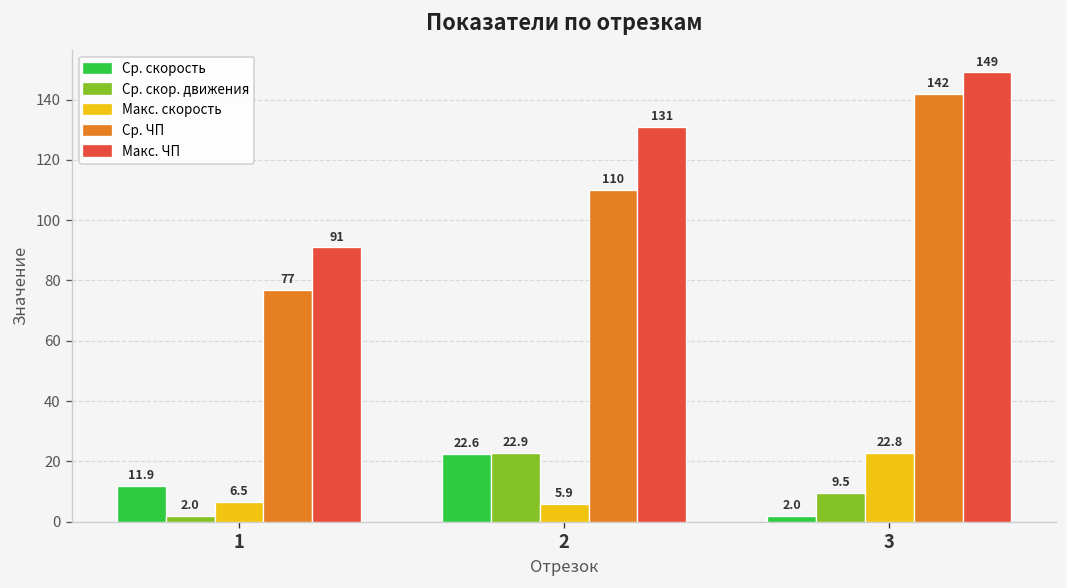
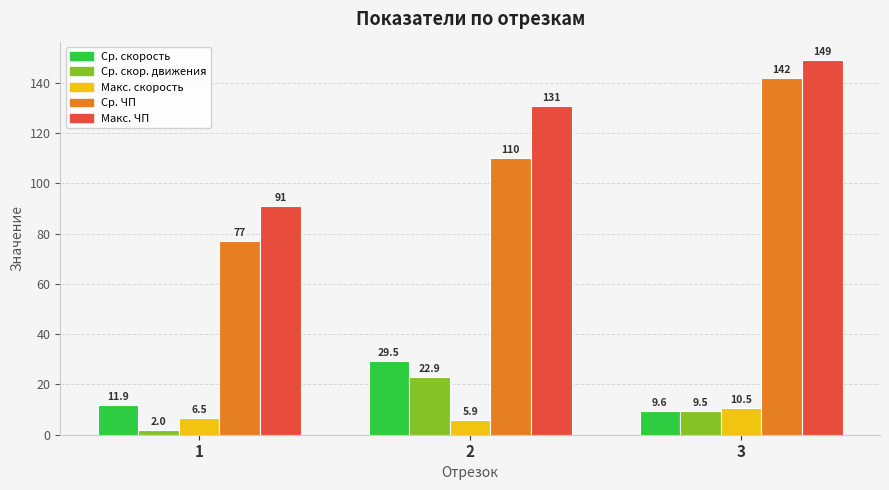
  {
    "Ср. скорость": {
      "1": 11.9,
-     "2": 22.6,
-     "3": 2.0
+     "2": 29.5,
+     "3": 9.6
    },
    "Ср. скор. движения": {
      "1": 2.0,
      "2": 22.9,
      "3": 9.5
    },
    "Макс. скорость": {
      "1": 6.5,
      "2": 5.9,
-     "3": 22.8
+     "3": 10.5
    }
  }
